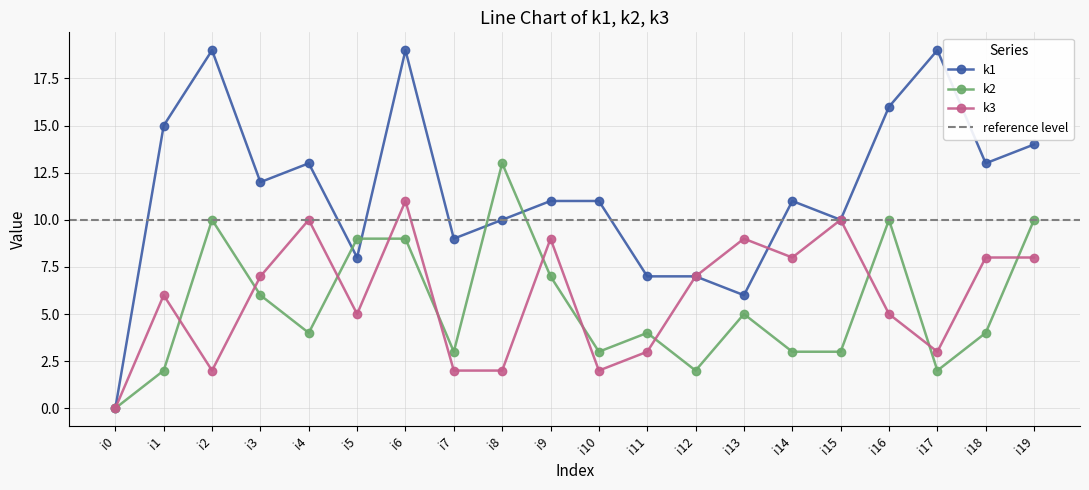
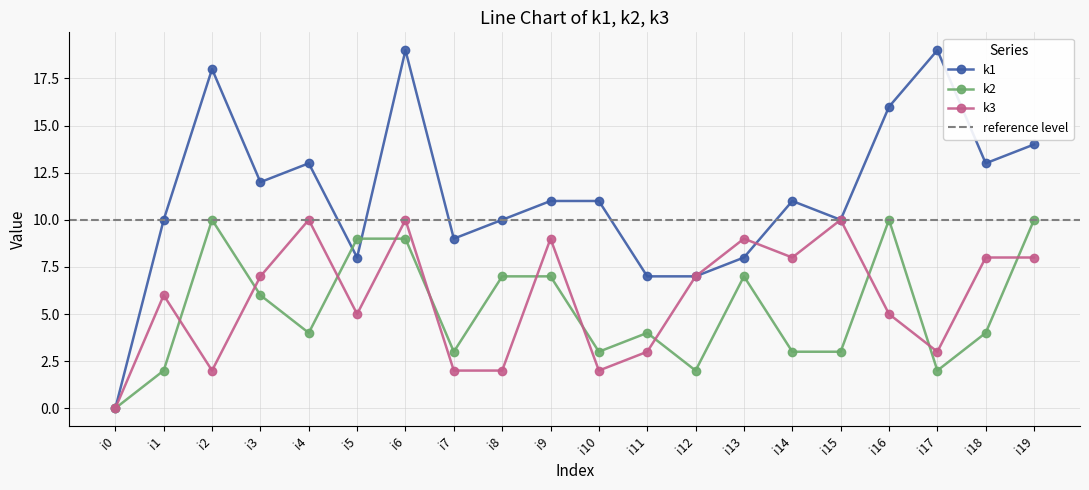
  {
    "k1": {
-     "i1": 15,
-     "i2": 19,
+     "i1": 10,
+     "i2": 18,
      "i3": 12,
      "i4": 13,
      "i5": 8,
      "i6": 19,
      "i7": 9,
      "i8": 10,
      "i9": 11,
      "i10": 11,
      "i11": 7,
-     "i13": 6,
+     "i13": 8,
      "i14": 11,
      "i16": 16,
      "i17": 19,
      "i18": 13,
      "i19": 14
    },
    "k2": {
      "i1": 2,
      "i2": 10,
      "i3": 6,
      "i4": 4,
      "i5": 9,
      "i6": 9,
      "i7": 3,
-     "i8": 13,
+     "i8": 7,
      "i9": 7,
      "i10": 3,
      "i11": 4,
      "i12": 2,
-     "i13": 5,
+     "i13": 7,
      "i14": 3,
      "i15": 3,
      "i16": 10,
      "i17": 2,
      "i18": 4,
      "i19": 10
    },
    "k3": {
      "i1": 6,
      "i2": 2,
      "i3": 7,
      "i4": 10,
      "i5": 5,
-     "i6": 11,
+     "i6": 10,
      "i7": 2,
      "i8": 2,
      "i9": 9,
      "i10": 2,
      "i11": 3,
      "i13": 9,
      "i14": 8,
      "i16": 5,
      "i17": 3,
      "i18": 8,
      "i19": 8
    }
  }
